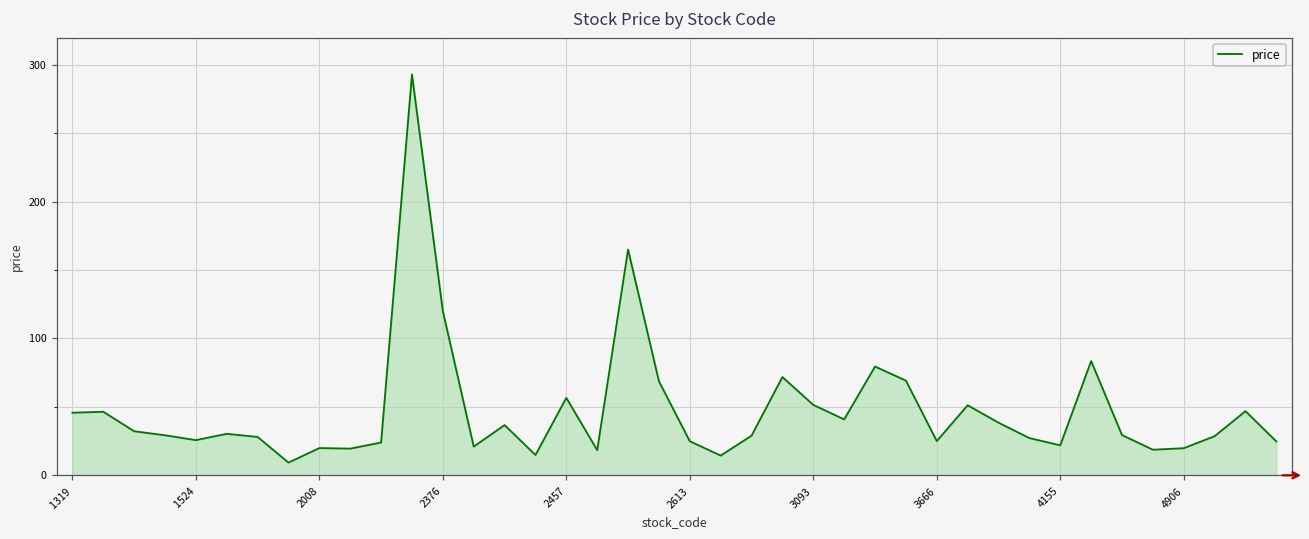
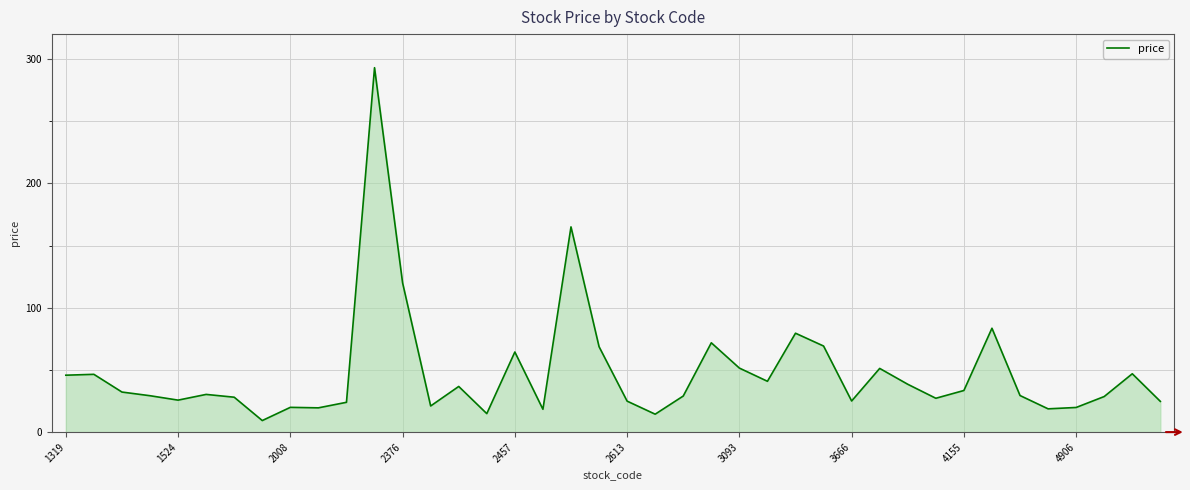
  {
    "1319": 46,
    "1524": 26,
    "2008": 20,
    "2376": 120,
-   "2457": 57,
+   "2457": 64,
    "2613": 25,
    "3093": 51,
    "3666": 25,
-   "4155": 22,
+   "4155": 33,
    "4906": 20
  }
